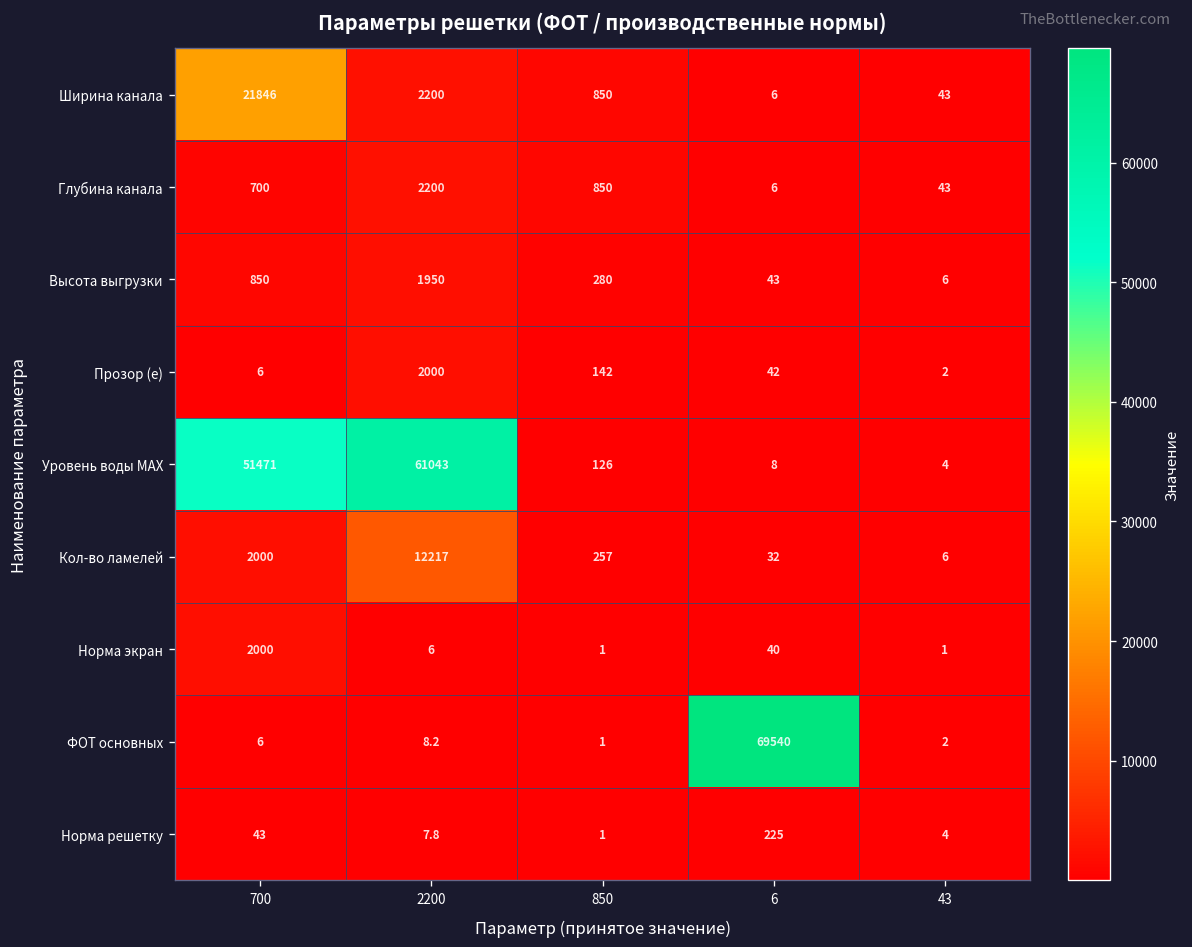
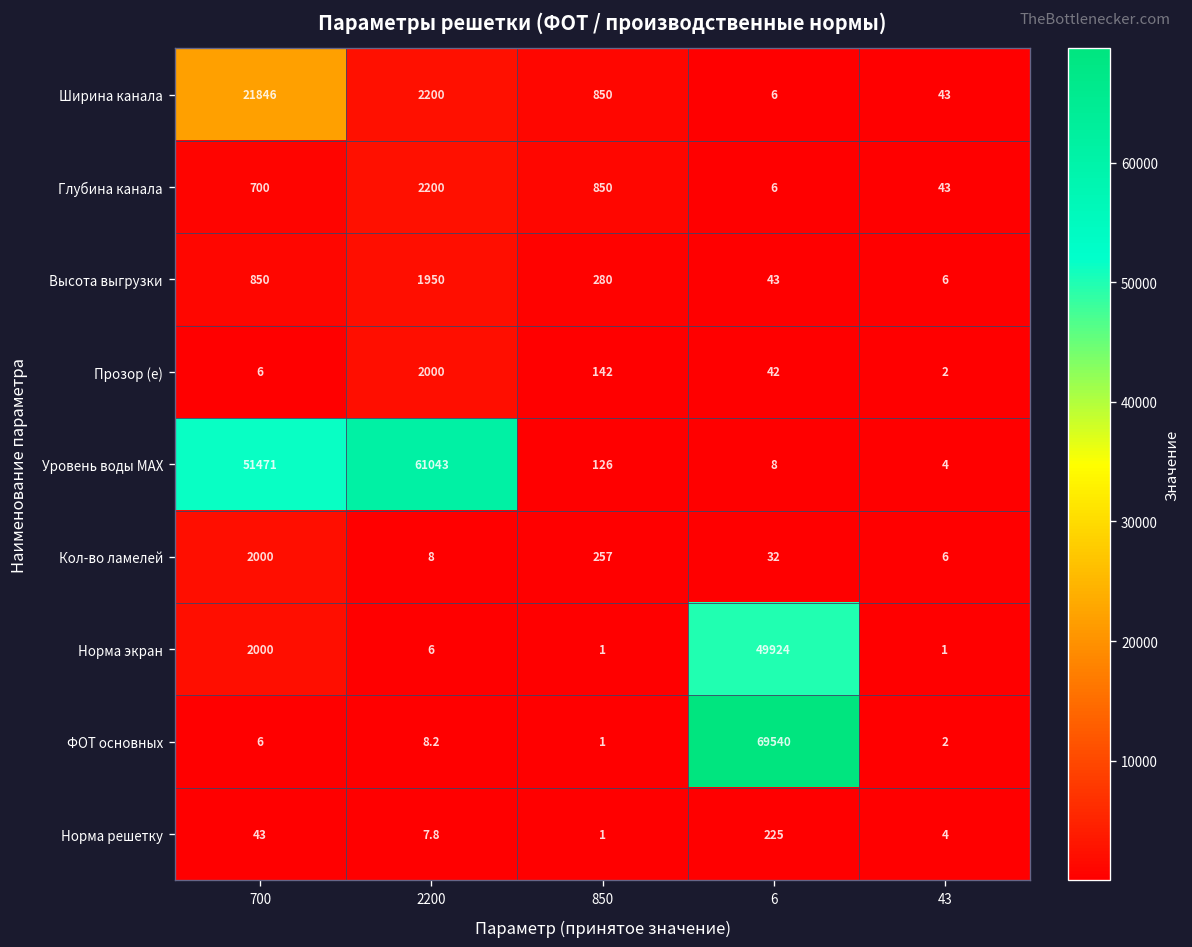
  {
    "Ширина канала": {
      "700": 21846,
      "2200": 2200,
      "850": 850,
      "6": 6,
      "43": 43
    },
    "Глубина канала": {
      "700": 700,
      "2200": 2200,
      "850": 850,
      "6": 6,
      "43": 43
    },
    "Высота выгрузки": {
      "700": 850,
      "2200": 1950,
      "850": 280,
      "6": 43,
      "43": 6
    },
    "Прозор (е)": {
      "700": 6,
      "2200": 2000,
      "850": 142,
      "6": 42,
      "43": 2
    },
    "Уровень воды MAX": {
      "700": 51471,
      "2200": 61043,
      "850": 126,
      "6": 8,
      "43": 4
    },
    "Кол-во ламелей": {
      "700": 2000,
-     "2200": 12217,
+     "2200": 8,
      "850": 257,
      "6": 32,
      "43": 6
    },
    "Норма экран": {
      "700": 2000,
      "2200": 6,
      "850": 1,
-     "6": 40,
+     "6": 49924,
      "43": 1
    },
    "ФОТ основных": {
      "700": 6,
      "2200": 8.2,
      "850": 1,
      "6": 69540,
      "43": 2
    },
    "Норма решетку": {
      "700": 43,
      "2200": 7.8,
      "850": 1,
      "6": 225,
      "43": 4
    }
  }
